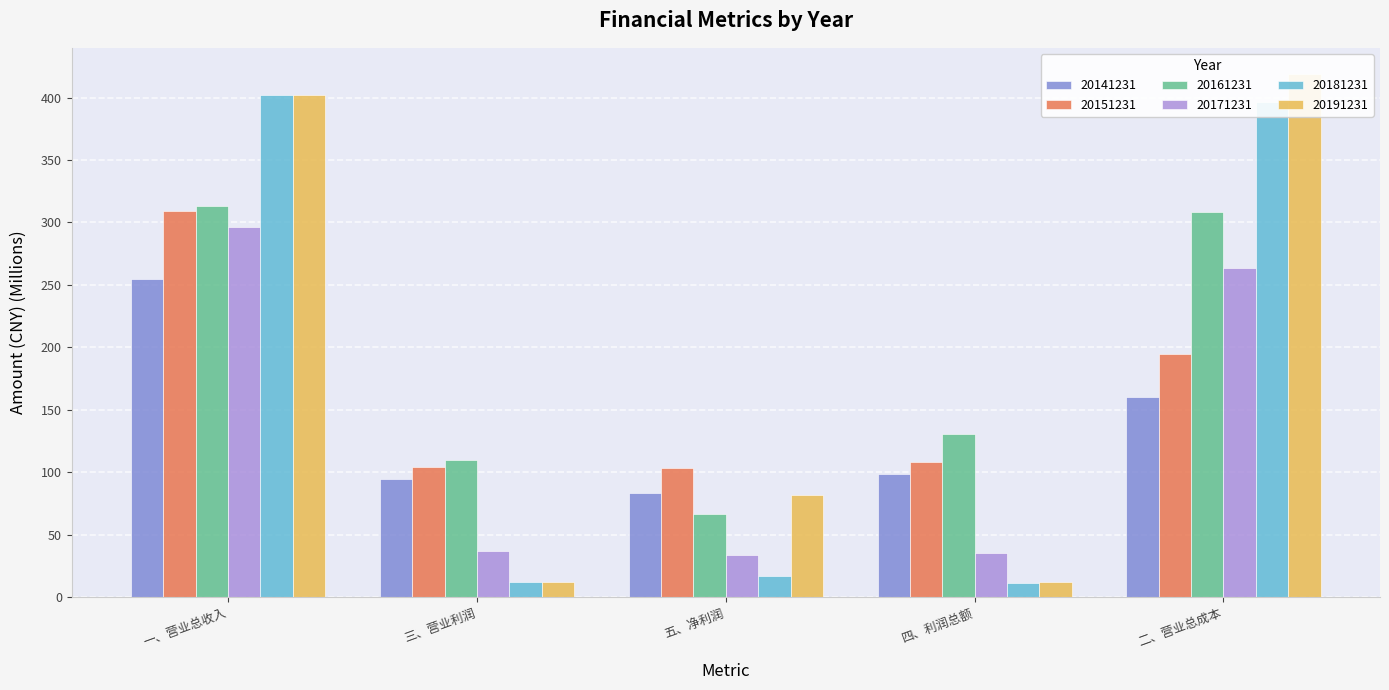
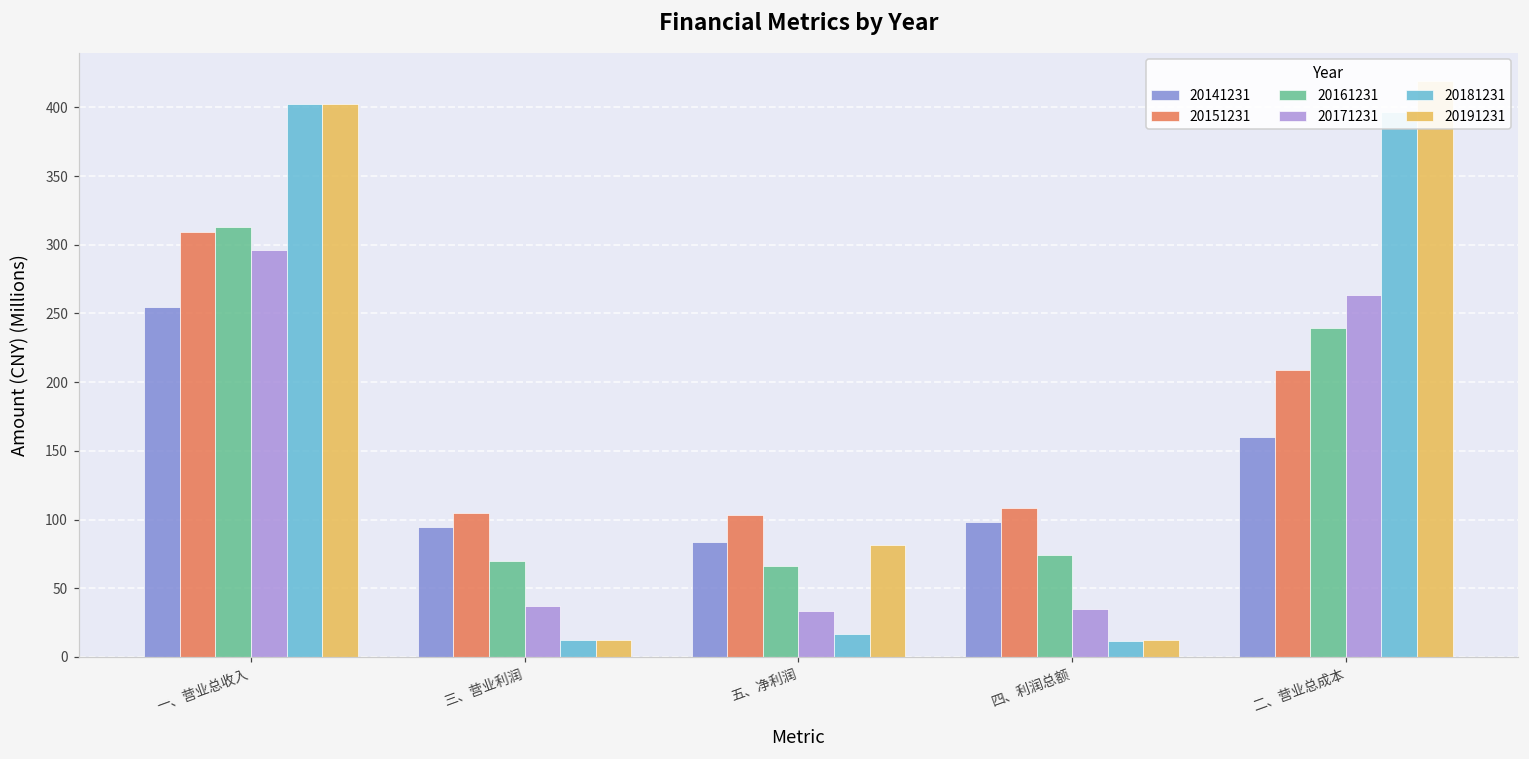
  {
    "20151231": {
      "一、营业总收入": 309,
      "三、营业利润": 105,
      "五、净利润": 103,
      "四、利润总额": 108,
-     "二、营业总成本": 195
+     "二、营业总成本": 209
    },
    "20161231": {
      "一、营业总收入": 313,
-     "三、营业利润": 110,
+     "三、营业利润": 70,
      "五、净利润": 66,
-     "四、利润总额": 131,
-     "二、营业总成本": 308
+     "四、利润总额": 74,
+     "二、营业总成本": 240
    },
    "20191231": {
      "一、营业总收入": 402,
      "三、营业利润": 13,
      "五、净利润": 82,
      "四、利润总额": 12
    }
  }
